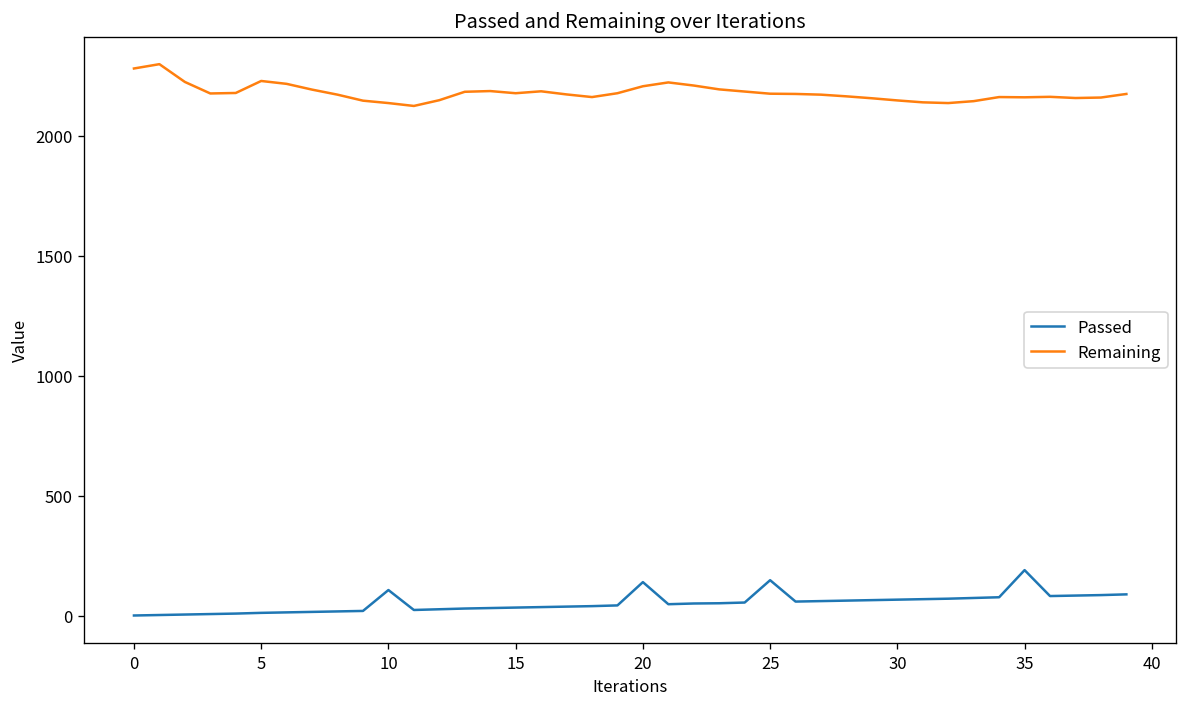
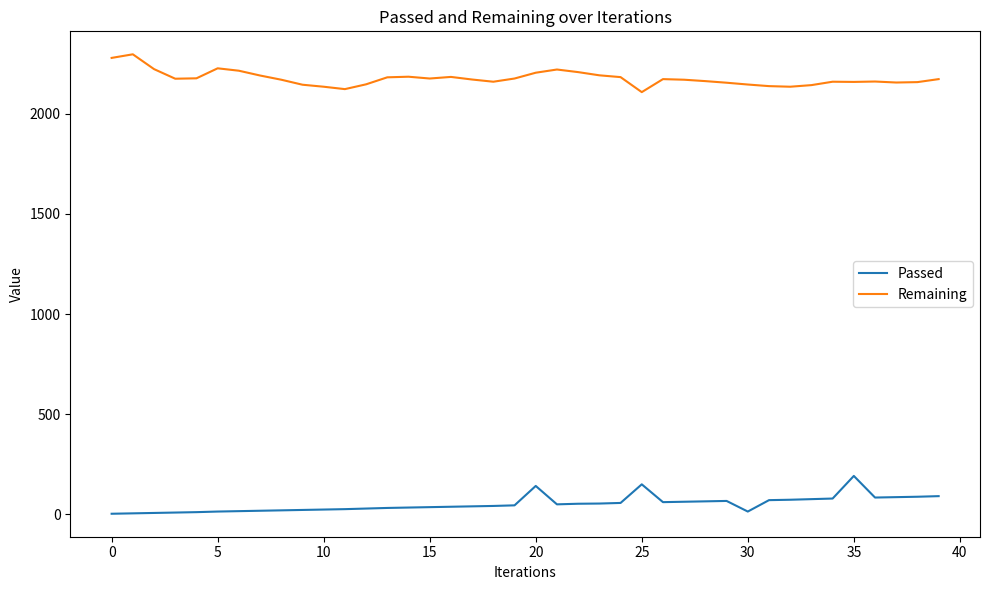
  {
    "Passed": {
      "0": 0,
      "5": 10,
-     "10": 110,
+     "10": 20,
      "15": 40,
      "20": 140,
      "25": 150,
-     "30": 70,
+     "30": 10,
      "35": 190
    },
    "Remaining": {
      "0": 2280,
      "5": 2230,
      "10": 2140,
      "15": 2180,
      "20": 2210,
-     "25": 2180,
+     "25": 2110,
      "30": 2150,
      "35": 2160
    }
  }
